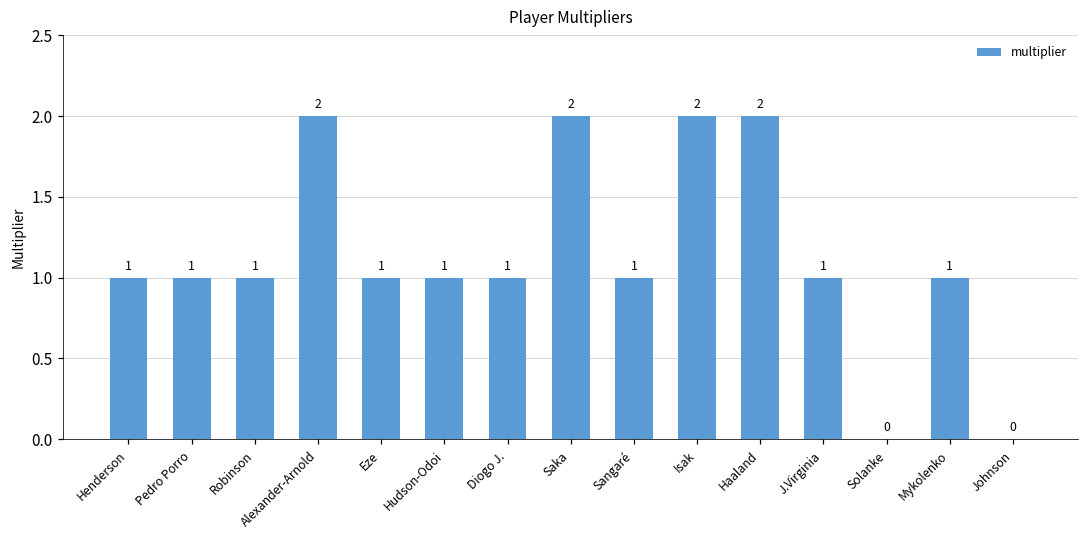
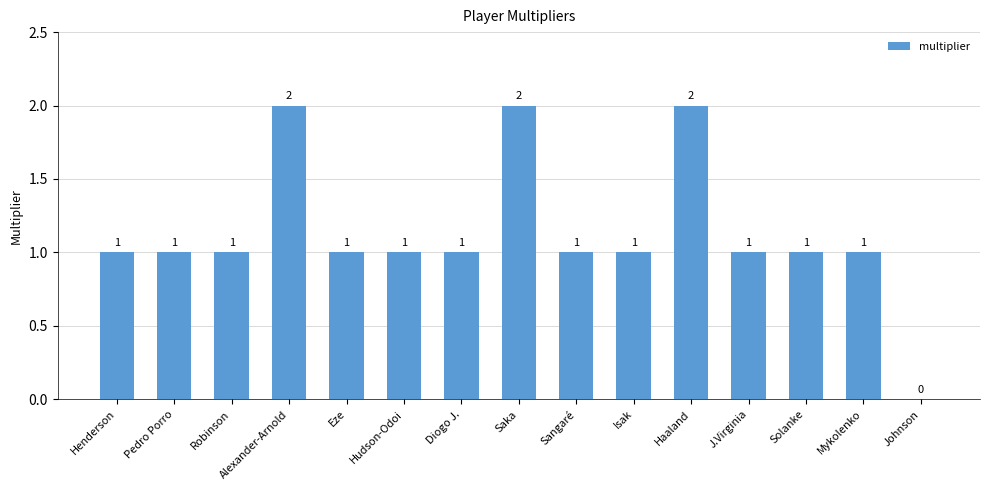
  {
    "Henderson": 1,
    "Pedro Porro": 1,
    "Robinson": 1,
    "Alexander-Arnold": 2,
    "Eze": 1,
    "Hudson-Odoi": 1,
    "Diogo J.": 1,
    "Saka": 2,
    "Sangaré": 1,
-   "Isak": 2,
+   "Isak": 1,
    "Haaland": 2,
    "J.Virginia": 1,
-   "Solanke": 0,
+   "Solanke": 1,
    "Mykolenko": 1,
    "Johnson": 0
  }
